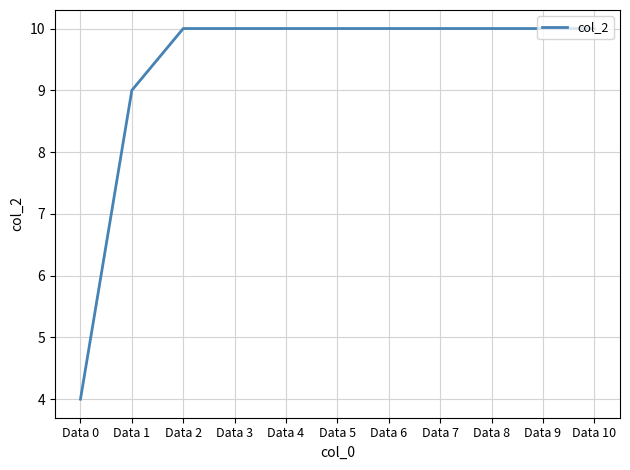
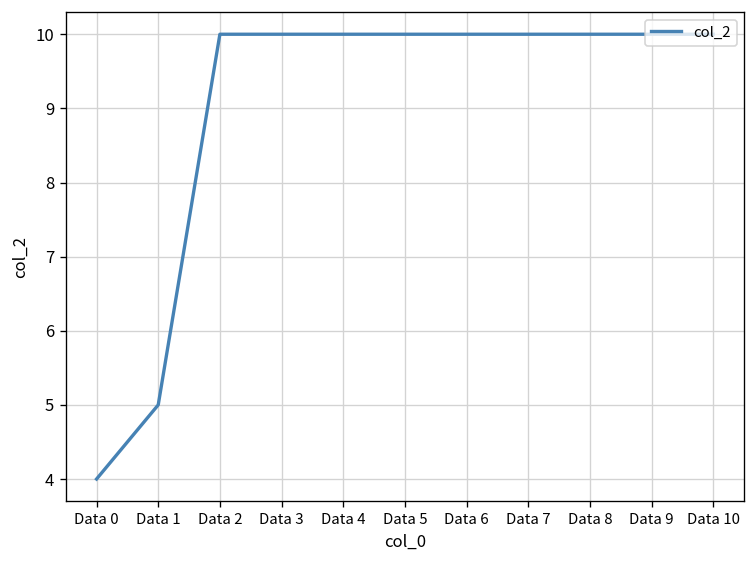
  {
    "Data 0": 4,
-   "Data 1": 9,
+   "Data 1": 5,
    "Data 2": 10,
    "Data 3": 10,
    "Data 4": 10,
    "Data 5": 10,
    "Data 6": 10,
    "Data 7": 10,
    "Data 8": 10
  }
